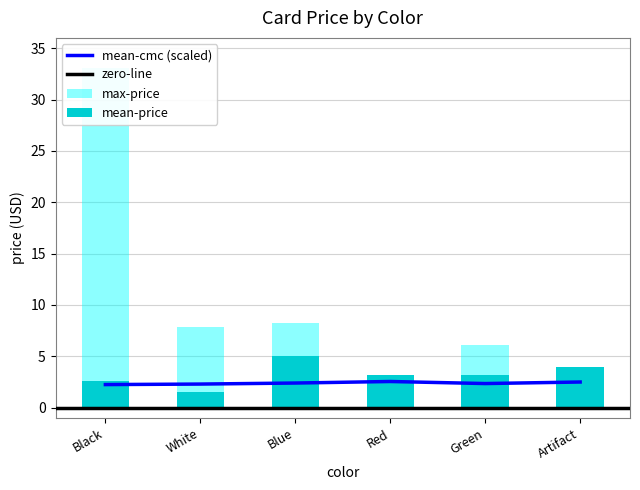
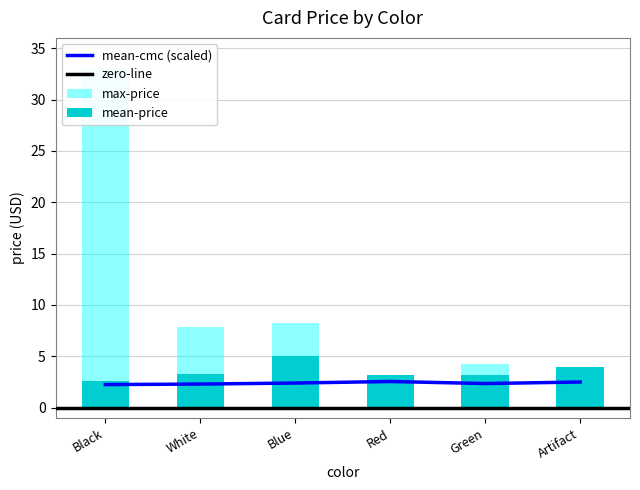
  {
    "mean-cmc (scaled)": {
      "Black": 2.3,
      "White": 2.3,
      "Blue": 2.4,
      "Red": 2.6,
      "Green": 2.4,
      "Artifact": 2.5
    },
    "max-price": {
      "White": 7.8,
      "Blue": 8.2,
-     "Green": 6.1
+     "Green": 4.2
    },
    "mean-price": {
-     "White": 1.5,
+     "White": 3.2,
      "Red": 3.2,
      "Artifact": 3.9
    }
  }
